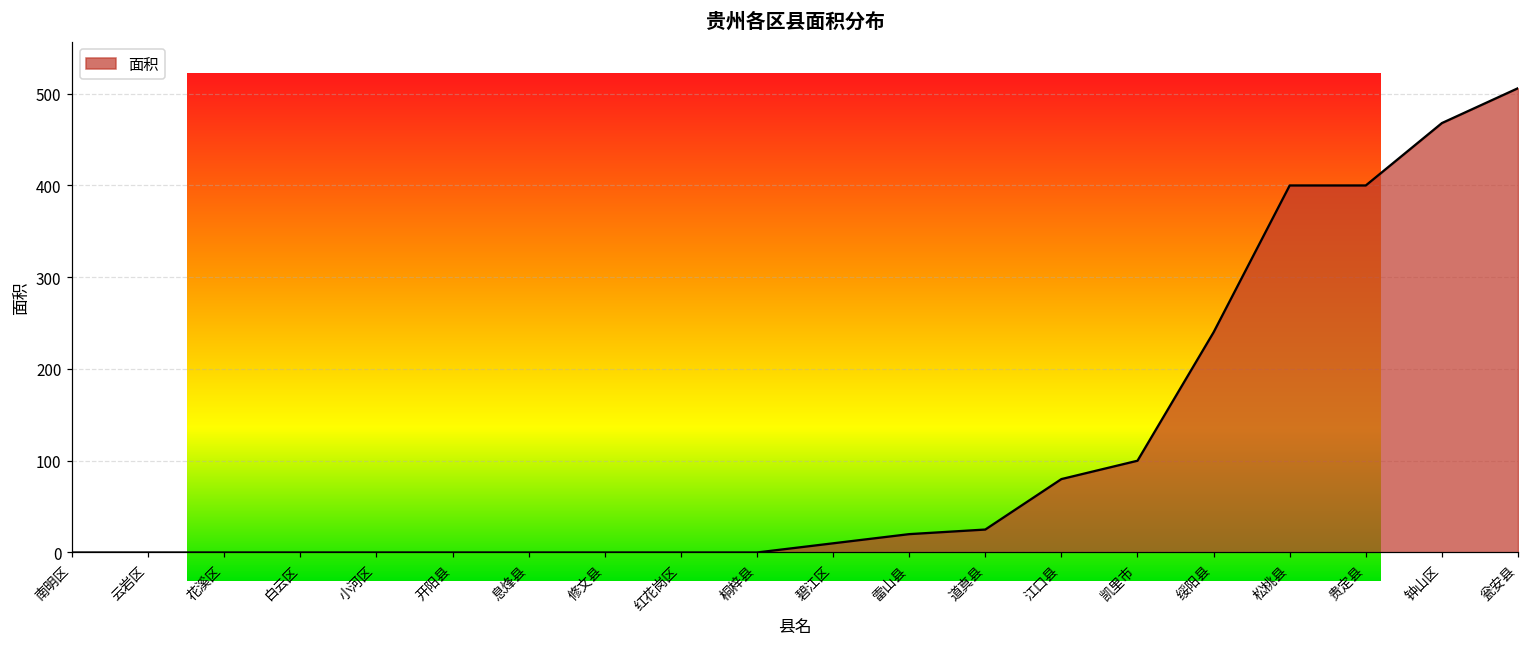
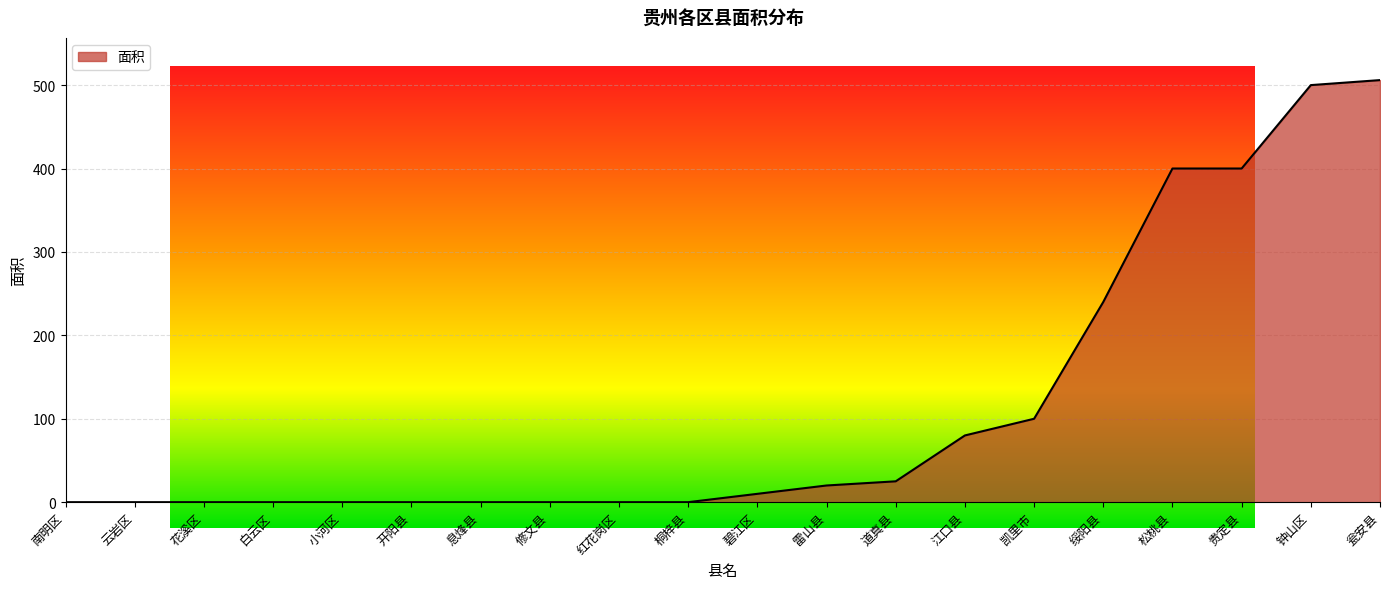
  {
    "南明区": 0,
    "云岩区": 0,
-   "钟山区": 470,
+   "钟山区": 500,
    "瓮安县": 510
  }
